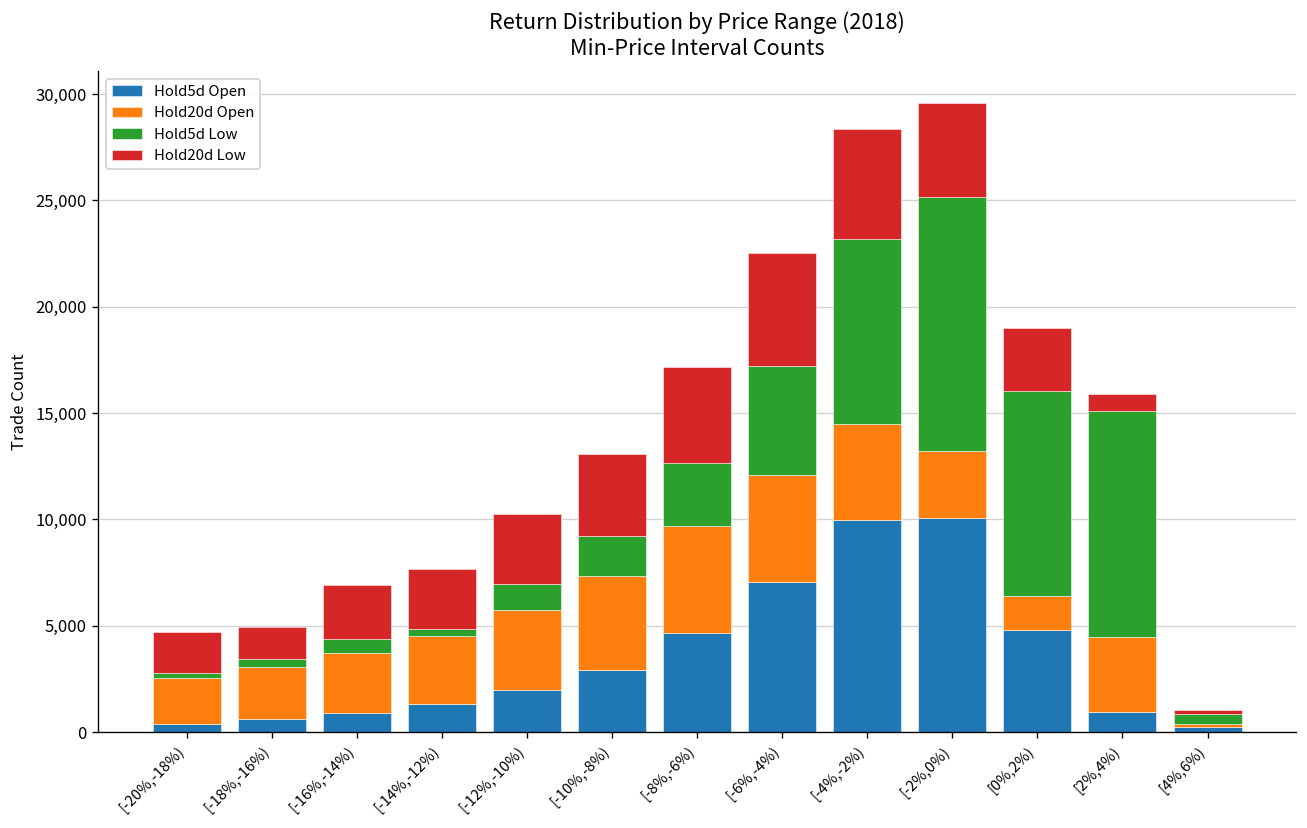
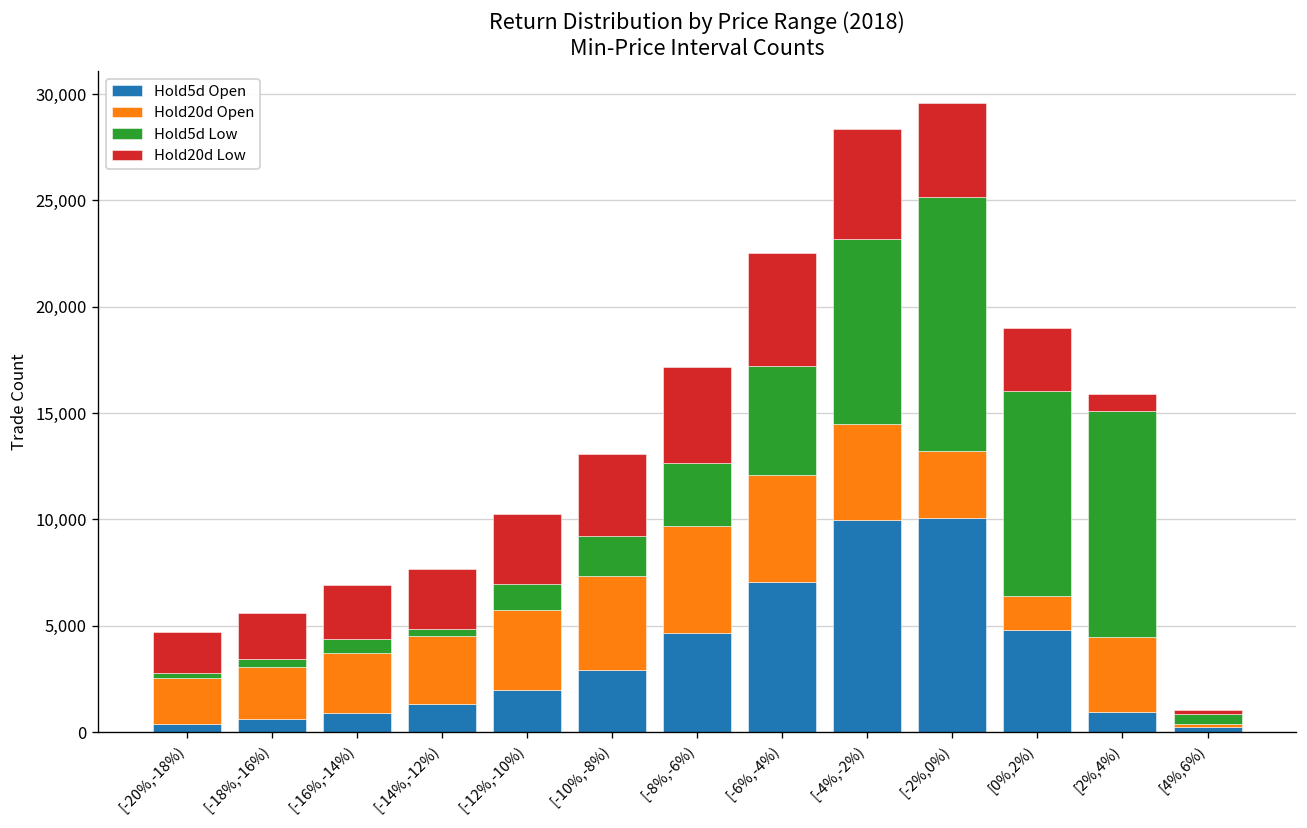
  {
    "Hold5d Open": {
      "[-20%,-18%)": "400",
      "[-18%,-16%)": "600",
      "[-16%,-14%)": "900",
      "[-14%,-12%)": "1,300",
      "[-12%,-10%)": "2,000",
      "[-10%,-8%)": "2,900",
      "[-8%,-6%)": "4,600",
      "[-6%,-4%)": "7,100",
      "[-4%,-2%)": "10,000",
      "[-2%,0%)": "10,100",
      "[0%,2%)": "4,800",
      "[2%,4%)": "1,000",
      "[4%,6%)": "300"
    },
    "Hold20d Open": {
      "[-20%,-18%)": "2,200",
      "[-18%,-16%)": "2,500",
      "[-16%,-14%)": "2,800",
      "[-14%,-12%)": "3,200",
      "[-12%,-10%)": "3,800",
      "[-10%,-8%)": "4,400",
      "[-8%,-6%)": "5,000",
      "[-6%,-4%)": "5,000",
      "[-4%,-2%)": "4,500",
      "[-2%,0%)": "3,200",
      "[0%,2%)": "1,600",
      "[2%,4%)": "3,500"
    },
    "Hold5d Low": {
      "[-20%,-18%)": "200",
      "[-18%,-16%)": "400",
      "[-16%,-14%)": "600",
      "[-14%,-12%)": "300",
      "[-12%,-10%)": "1,200",
      "[-10%,-8%)": "1,900",
      "[-8%,-6%)": "3,000",
      "[-6%,-4%)": "5,100",
      "[-4%,-2%)": "8,700",
      "[-2%,0%)": "11,900",
      "[0%,2%)": "9,600",
      "[2%,4%)": "10,600",
      "[4%,6%)": "500"
    },
    "Hold20d Low": {
      "[-20%,-18%)": "1,900",
-     "[-18%,-16%)": "1,500",
+     "[-18%,-16%)": "2,200",
      "[-16%,-14%)": "2,600",
      "[-14%,-12%)": "2,800",
      "[-12%,-10%)": "3,300",
      "[-10%,-8%)": "3,800",
      "[-8%,-6%)": "4,500",
      "[-6%,-4%)": "5,300",
      "[-4%,-2%)": "5,200",
      "[-2%,0%)": "4,400",
      "[0%,2%)": "3,000",
      "[2%,4%)": "800",
      "[4%,6%)": "200"
    }
  }
